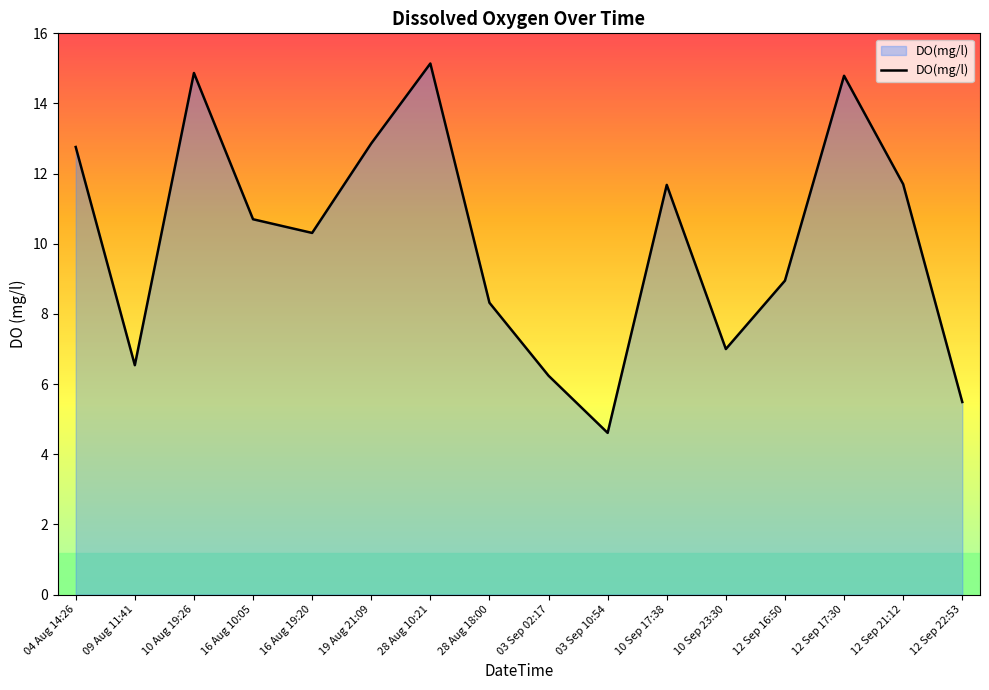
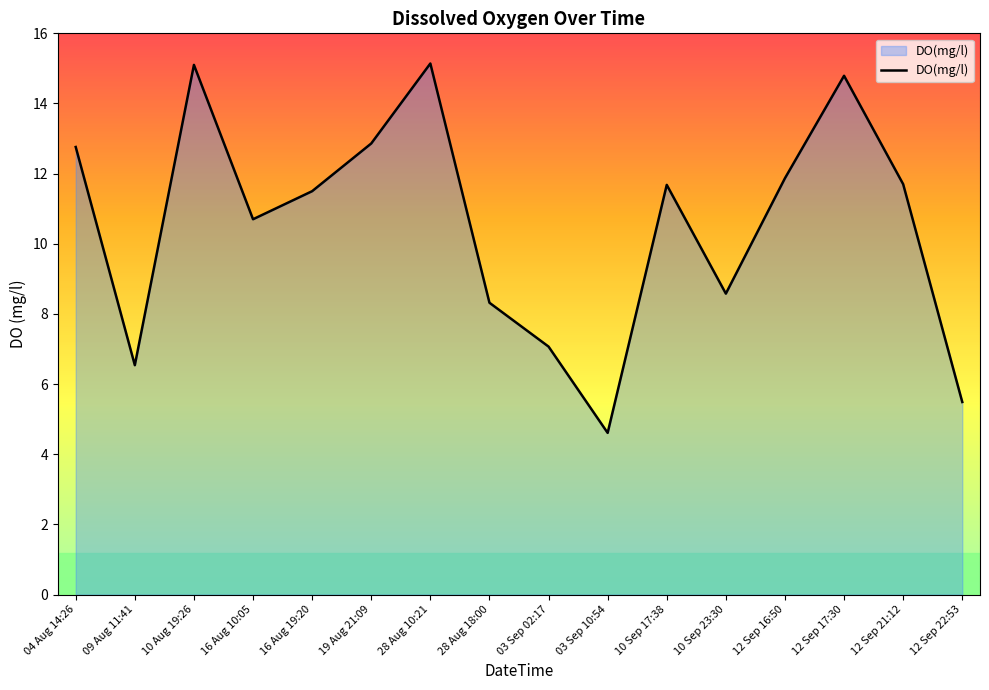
  {
    "04 Aug 14:26": 12.8,
    "09 Aug 11:41": 6.5,
-   "10 Aug 19:26": 14.9,
+   "10 Aug 19:26": 15.1,
    "16 Aug 10:05": 10.7,
-   "16 Aug 19:20": 10.3,
+   "16 Aug 19:20": 11.5,
    "19 Aug 21:09": 12.9,
    "28 Aug 10:21": 15.1,
    "28 Aug 18:00": 8.3,
-   "03 Sep 02:17": 6.2,
+   "03 Sep 02:17": 7.1,
    "03 Sep 10:54": 4.6,
    "10 Sep 17:38": 11.7,
-   "10 Sep 23:30": 7.0,
-   "12 Sep 16:50": 9.0,
+   "10 Sep 23:30": 8.6,
+   "12 Sep 16:50": 11.9,
    "12 Sep 17:30": 14.8,
    "12 Sep 21:12": 11.7,
    "12 Sep 22:53": 5.5
  }
